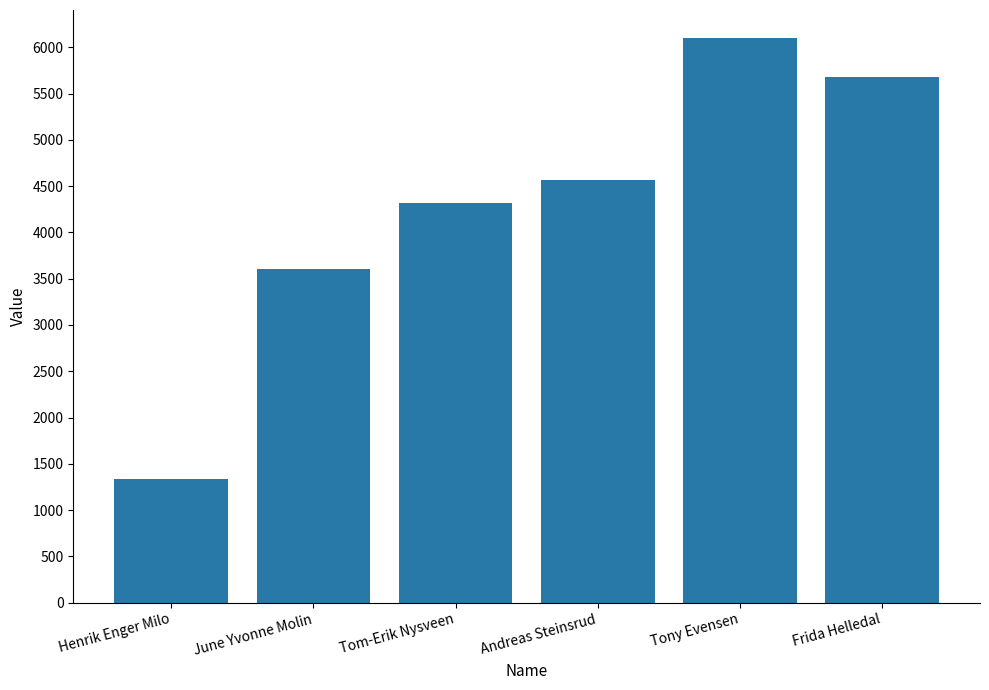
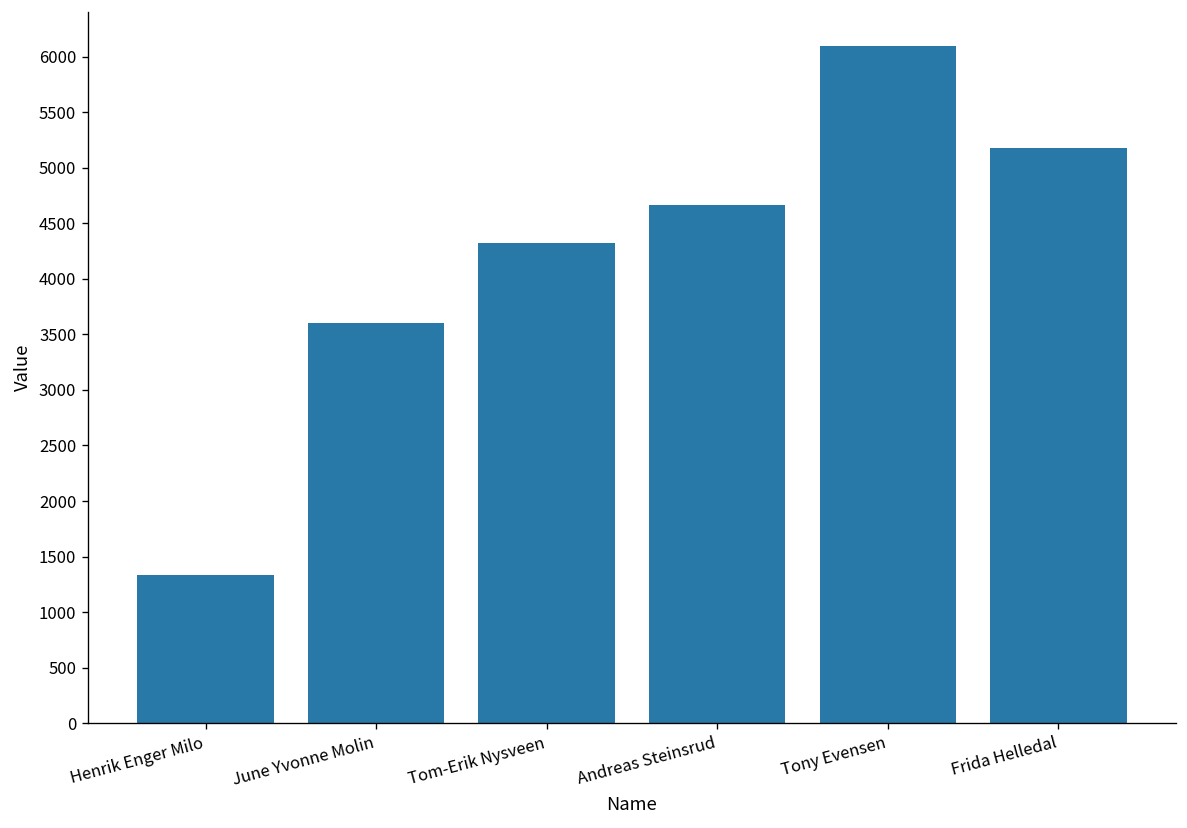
  {
    "Henrik Enger Milo": 1300,
    "June Yvonne Molin": 3600,
    "Tom-Erik Nysveen": 4300,
-   "Andreas Steinsrud": 4600,
+   "Andreas Steinsrud": 4700,
    "Tony Evensen": 6100,
-   "Frida Helledal": 5700
+   "Frida Helledal": 5200
  }
